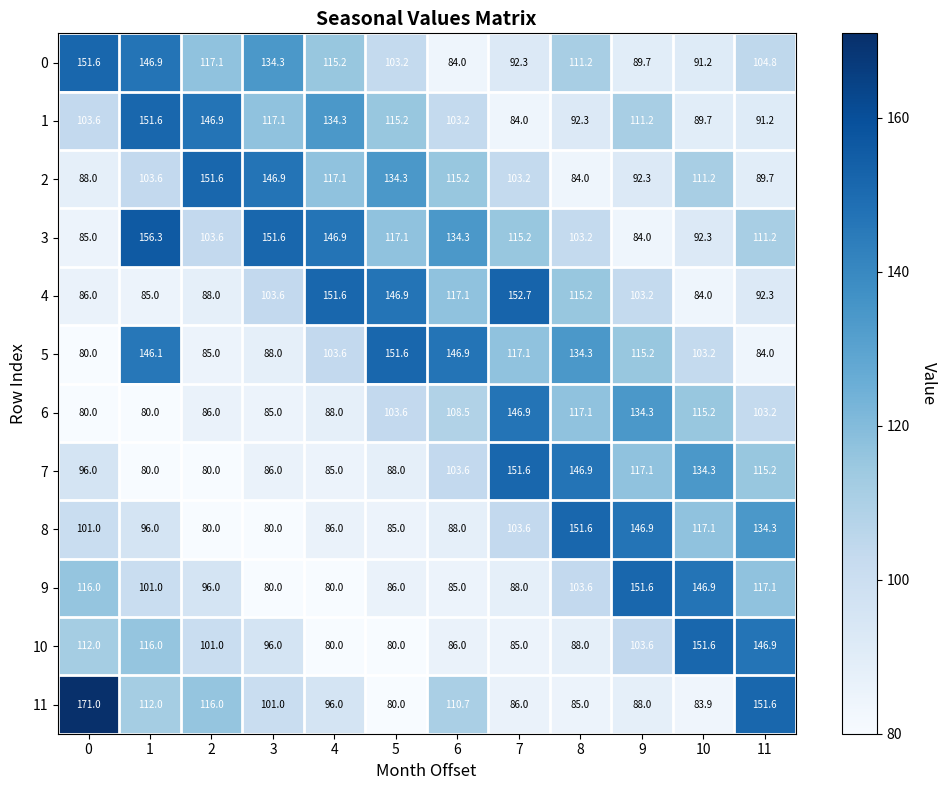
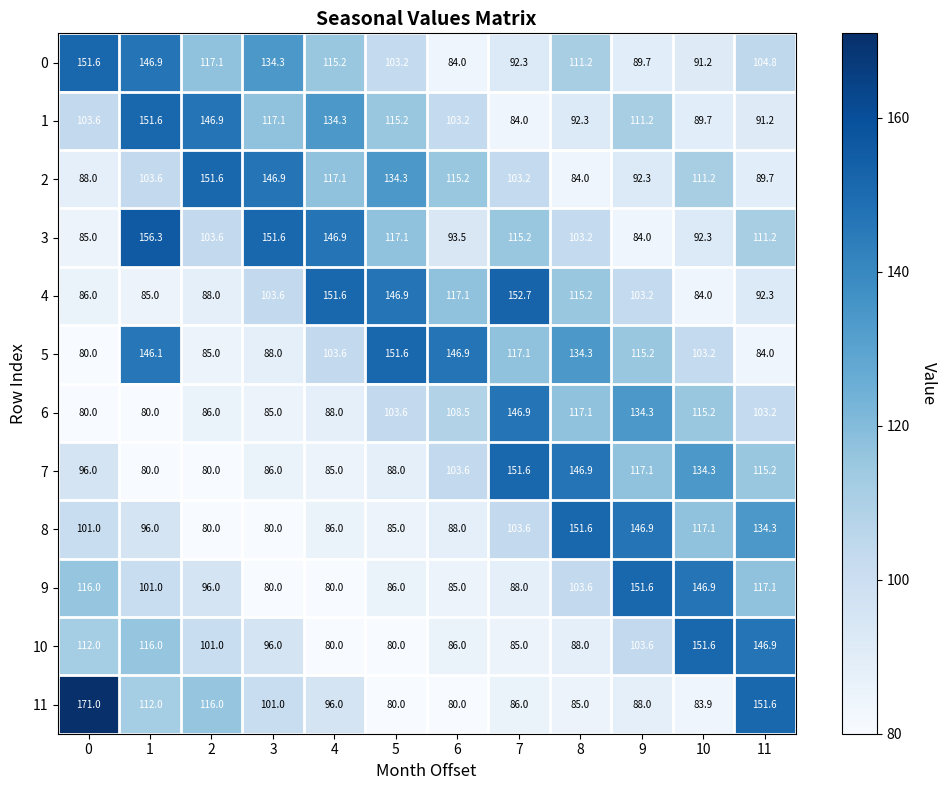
  {
    "0": {
      "0": 151.6,
      "1": 146.9,
      "2": 117.1,
      "3": 134.3,
      "4": 115.2,
      "5": 103.2,
      "6": 84.0,
      "7": 92.3,
      "8": 111.2,
      "9": 89.7,
      "10": 91.2,
      "11": 104.8
    },
    "1": {
      "0": 103.6,
      "1": 151.6,
      "2": 146.9,
      "3": 117.1,
      "4": 134.3,
      "5": 115.2,
      "6": 103.2,
      "7": 84.0,
      "8": 92.3,
      "9": 111.2,
      "10": 89.7,
      "11": 91.2
    },
    "2": {
      "0": 88.0,
      "1": 103.6,
      "2": 151.6,
      "3": 146.9,
      "4": 117.1,
      "5": 134.3,
      "6": 115.2,
      "7": 103.2,
      "8": 84.0,
      "9": 92.3,
      "10": 111.2,
      "11": 89.7
    },
    "3": {
      "0": 85.0,
      "1": 156.3,
      "2": 103.6,
      "3": 151.6,
      "4": 146.9,
      "5": 117.1,
-     "6": 134.3,
+     "6": 93.5,
      "7": 115.2,
      "8": 103.2,
      "9": 84.0,
      "10": 92.3,
      "11": 111.2
    },
    "4": {
      "0": 86.0,
      "1": 85.0,
      "2": 88.0,
      "3": 103.6,
      "4": 151.6,
      "5": 146.9,
      "6": 117.1,
      "7": 152.7,
      "8": 115.2,
      "9": 103.2,
      "10": 84.0,
      "11": 92.3
    },
    "5": {
      "0": 80.0,
      "1": 146.1,
      "2": 85.0,
      "3": 88.0,
      "4": 103.6,
      "5": 151.6,
      "6": 146.9,
      "7": 117.1,
      "8": 134.3,
      "9": 115.2,
      "10": 103.2,
      "11": 84.0
    },
    "6": {
      "0": 80.0,
      "1": 80.0,
      "2": 86.0,
      "3": 85.0,
      "4": 88.0,
      "5": 103.6,
      "6": 108.5,
      "7": 146.9,
      "8": 117.1,
      "9": 134.3,
      "10": 115.2,
      "11": 103.2
    },
    "7": {
      "0": 96.0,
      "1": 80.0,
      "2": 80.0,
      "3": 86.0,
      "4": 85.0,
      "5": 88.0,
      "6": 103.6,
      "7": 151.6,
      "8": 146.9,
      "9": 117.1,
      "10": 134.3,
      "11": 115.2
    },
    "8": {
      "0": 101.0,
      "1": 96.0,
      "2": 80.0,
      "3": 80.0,
      "4": 86.0,
      "5": 85.0,
      "6": 88.0,
      "7": 103.6,
      "8": 151.6,
      "9": 146.9,
      "10": 117.1,
      "11": 134.3
    },
    "9": {
      "0": 116.0,
      "1": 101.0,
      "2": 96.0,
      "3": 80.0,
      "4": 80.0,
      "5": 86.0,
      "6": 85.0,
      "7": 88.0,
      "8": 103.6,
      "9": 151.6,
      "10": 146.9,
      "11": 117.1
    },
    "10": {
      "0": 112.0,
      "1": 116.0,
      "2": 101.0,
      "3": 96.0,
      "4": 80.0,
      "5": 80.0,
      "6": 86.0,
      "7": 85.0,
      "8": 88.0,
      "9": 103.6,
      "10": 151.6,
      "11": 146.9
    },
    "11": {
      "0": 171.0,
      "1": 112.0,
      "2": 116.0,
      "3": 101.0,
      "4": 96.0,
      "5": 80.0,
-     "6": 110.7,
+     "6": 80.0,
      "7": 86.0,
      "8": 85.0,
      "9": 88.0,
      "10": 83.9,
      "11": 151.6
    }
  }
